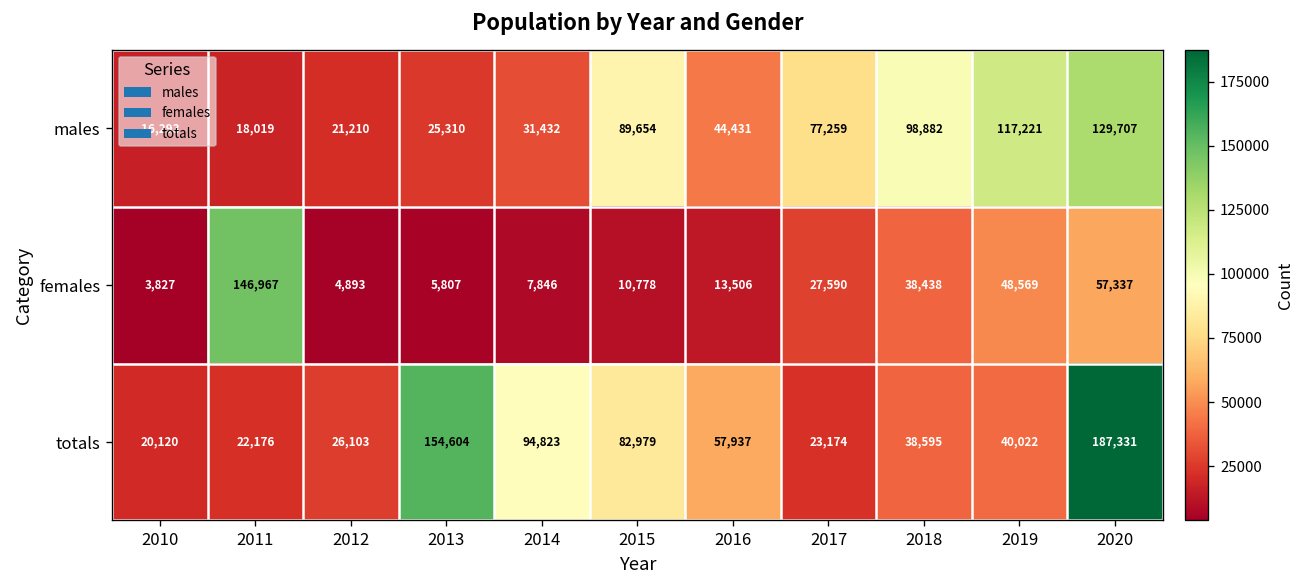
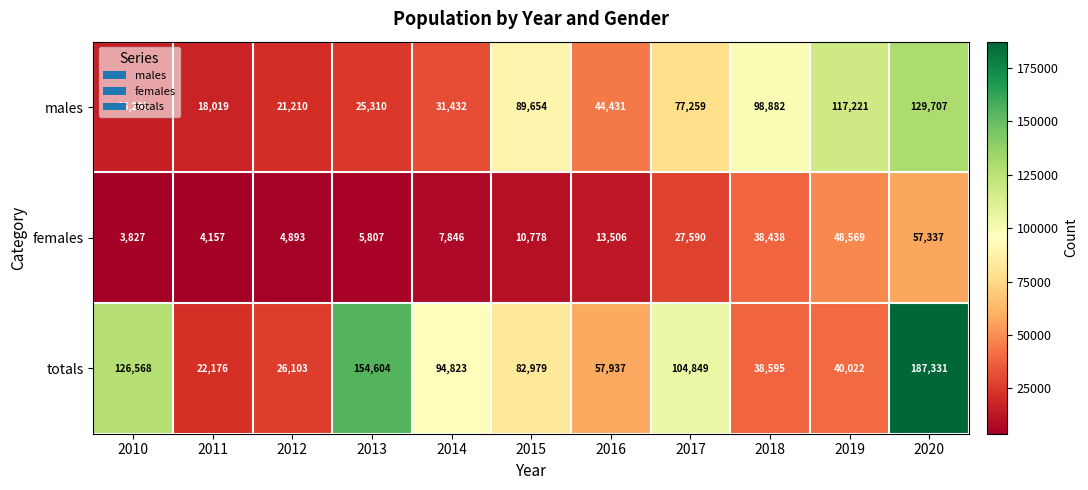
  {
    "males": {
      "2011": "18,019",
      "2012": "21,210",
      "2013": "25,310",
      "2014": "31,432",
      "2015": "89,654",
      "2016": "44,431",
      "2017": "77,259",
      "2018": "98,882",
      "2019": "117,221",
      "2020": "129,707"
    },
    "females": {
      "2010": "3,827",
-     "2011": "146,967",
+     "2011": "4,157",
      "2012": "4,893",
      "2013": "5,807",
      "2014": "7,846",
      "2015": "10,778",
      "2016": "13,506",
      "2017": "27,590",
      "2018": "38,438",
      "2019": "48,569",
      "2020": "57,337"
    },
    "totals": {
-     "2010": "20,120",
+     "2010": "126,568",
      "2011": "22,176",
      "2012": "26,103",
      "2013": "154,604",
      "2014": "94,823",
      "2015": "82,979",
      "2016": "57,937",
-     "2017": "23,174",
+     "2017": "104,849",
      "2018": "38,595",
      "2019": "40,022",
      "2020": "187,331"
    }
  }
